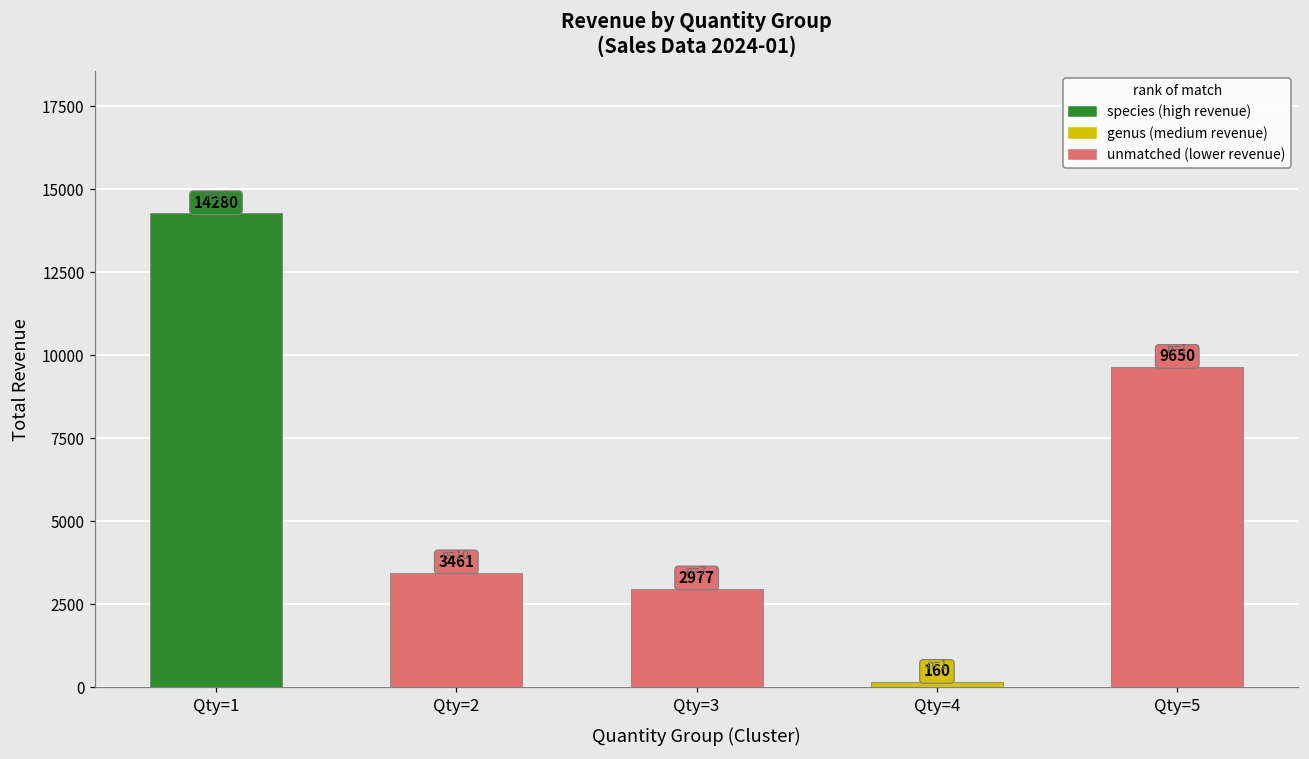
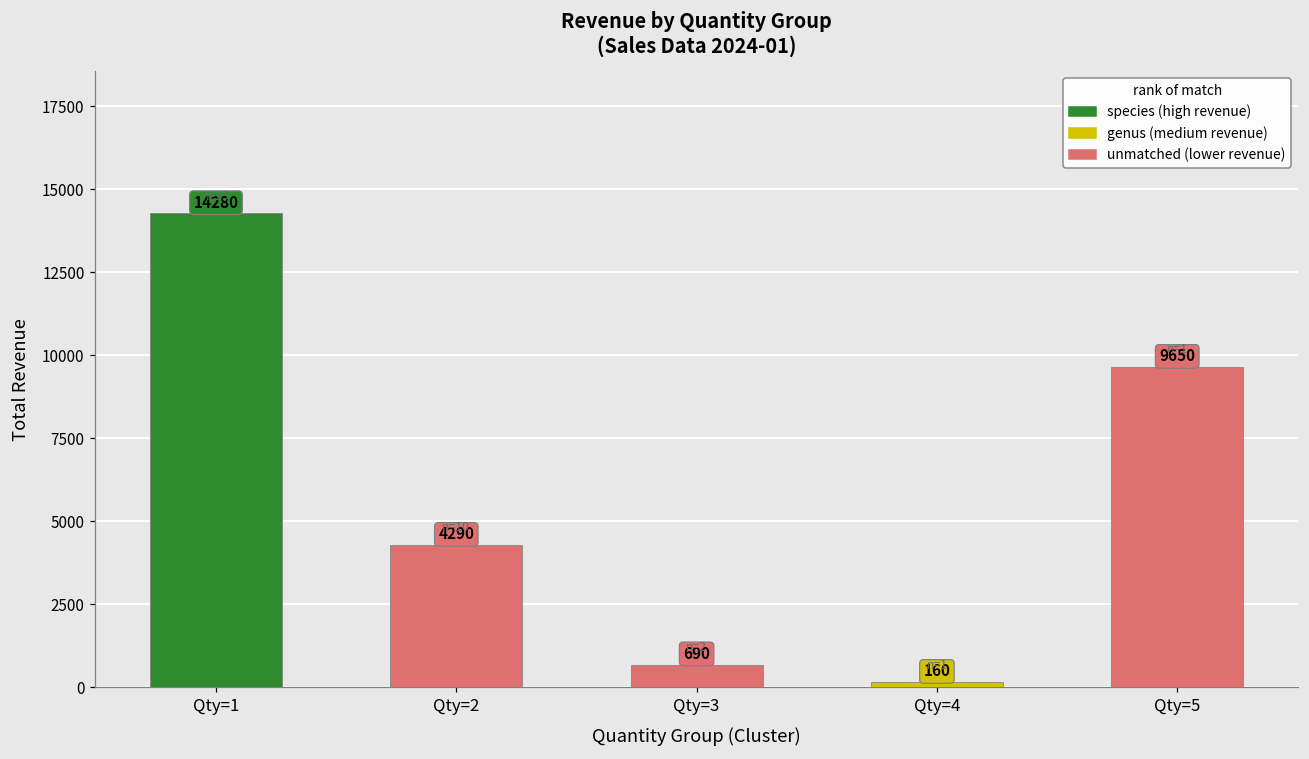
  {
-   "Qty=2": 3461,
-   "Qty=3": 2977
+   "Qty=2": 4290,
+   "Qty=3": 690
  }
